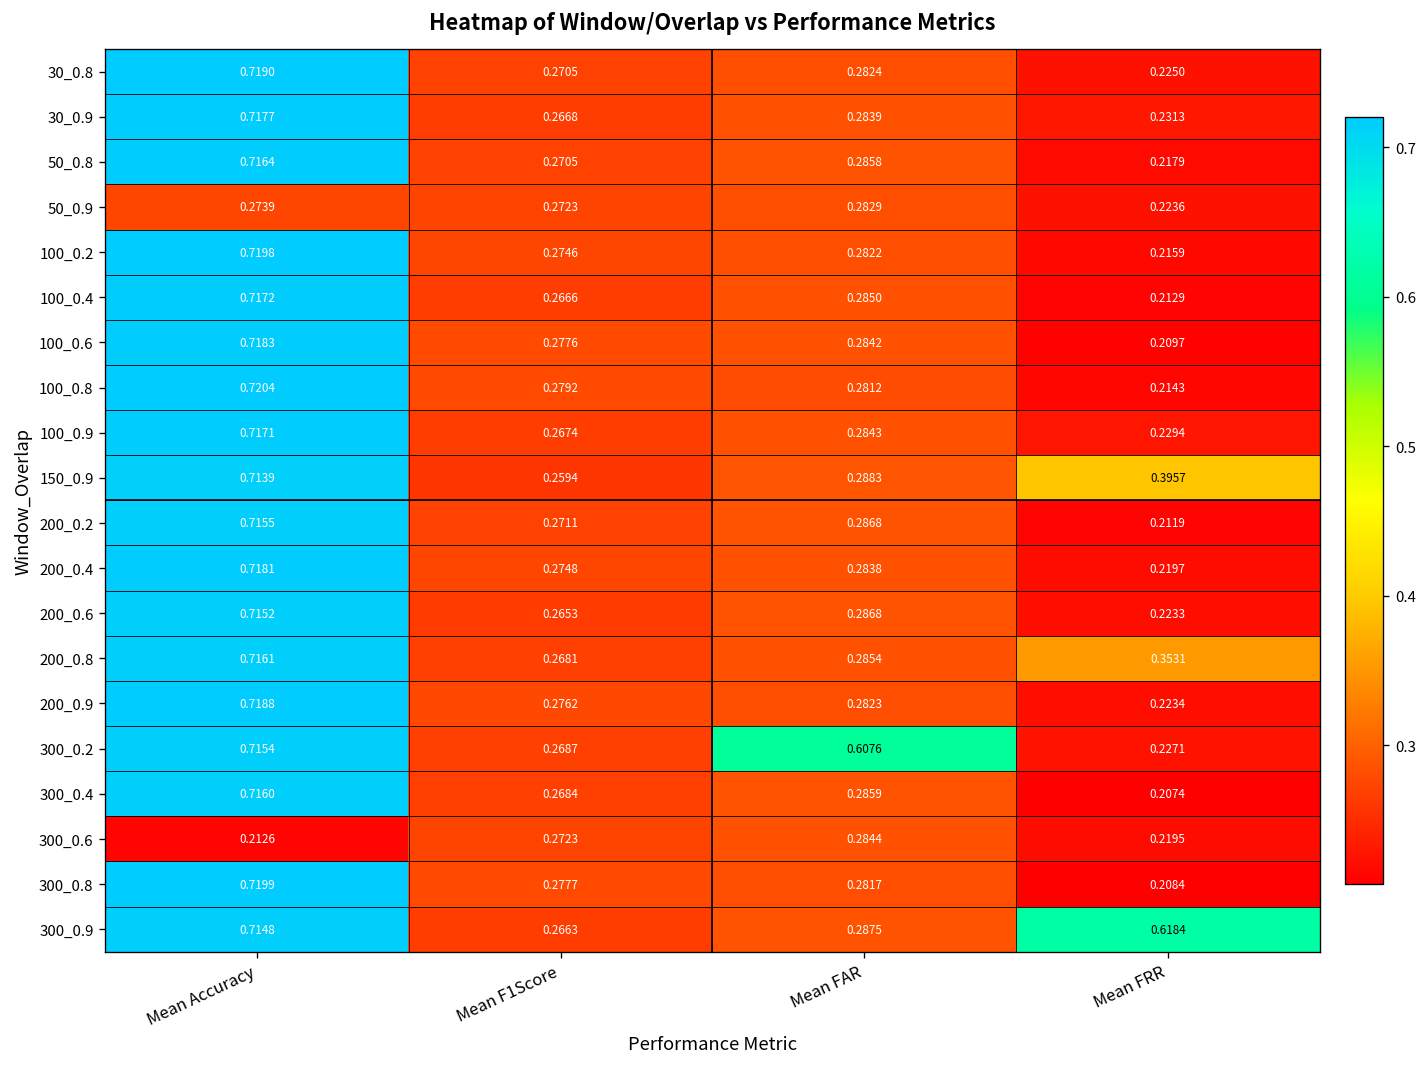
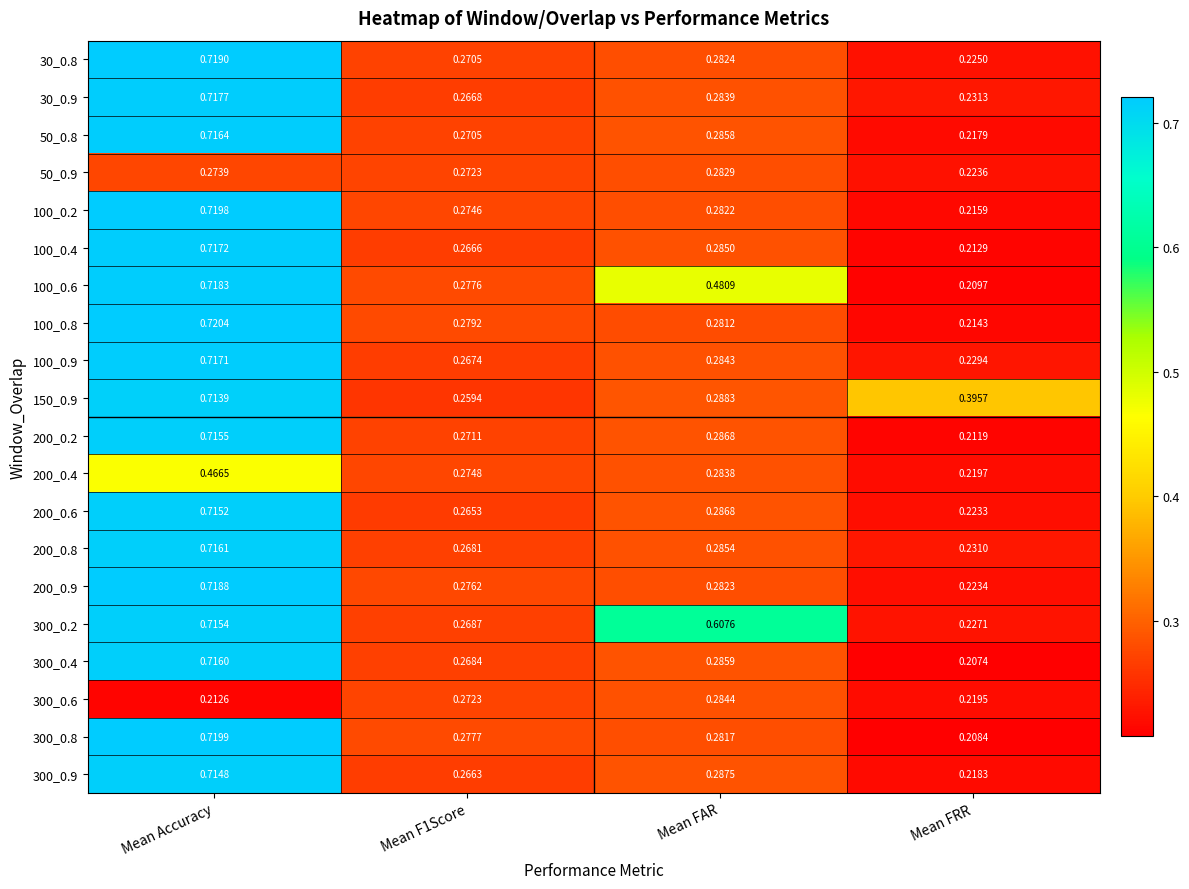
  {
    "30_0.8": {
      "Mean Accuracy": 0.7190,
      "Mean F1Score": 0.2705,
      "Mean FAR": 0.2824,
      "Mean FRR": 0.2250
    },
    "30_0.9": {
      "Mean Accuracy": 0.7177,
      "Mean F1Score": 0.2668,
      "Mean FAR": 0.2839,
      "Mean FRR": 0.2313
    },
    "50_0.8": {
      "Mean Accuracy": 0.7164,
      "Mean F1Score": 0.2705,
      "Mean FAR": 0.2858,
      "Mean FRR": 0.2179
    },
    "50_0.9": {
      "Mean Accuracy": 0.2739,
      "Mean F1Score": 0.2723,
      "Mean FAR": 0.2829,
      "Mean FRR": 0.2236
    },
    "100_0.2": {
      "Mean Accuracy": 0.7198,
      "Mean F1Score": 0.2746,
      "Mean FAR": 0.2822,
      "Mean FRR": 0.2159
    },
    "100_0.4": {
      "Mean Accuracy": 0.7172,
      "Mean F1Score": 0.2666,
      "Mean FAR": 0.2850,
      "Mean FRR": 0.2129
    },
    "100_0.6": {
      "Mean Accuracy": 0.7183,
      "Mean F1Score": 0.2776,
-     "Mean FAR": 0.2842,
+     "Mean FAR": 0.4809,
      "Mean FRR": 0.2097
    },
    "100_0.8": {
      "Mean Accuracy": 0.7204,
      "Mean F1Score": 0.2792,
      "Mean FAR": 0.2812,
      "Mean FRR": 0.2143
    },
    "100_0.9": {
      "Mean Accuracy": 0.7171,
      "Mean F1Score": 0.2674,
      "Mean FAR": 0.2843,
      "Mean FRR": 0.2294
    },
    "150_0.9": {
      "Mean Accuracy": 0.7139,
      "Mean F1Score": 0.2594,
      "Mean FAR": 0.2883,
      "Mean FRR": 0.3957
    },
    "200_0.2": {
      "Mean Accuracy": 0.7155,
      "Mean F1Score": 0.2711,
      "Mean FAR": 0.2868,
      "Mean FRR": 0.2119
    },
    "200_0.4": {
-     "Mean Accuracy": 0.7181,
+     "Mean Accuracy": 0.4665,
      "Mean F1Score": 0.2748,
      "Mean FAR": 0.2838,
      "Mean FRR": 0.2197
    },
    "200_0.6": {
      "Mean Accuracy": 0.7152,
      "Mean F1Score": 0.2653,
      "Mean FAR": 0.2868,
      "Mean FRR": 0.2233
    },
    "200_0.8": {
      "Mean Accuracy": 0.7161,
      "Mean F1Score": 0.2681,
      "Mean FAR": 0.2854,
-     "Mean FRR": 0.3531
+     "Mean FRR": 0.2310
    },
    "200_0.9": {
      "Mean Accuracy": 0.7188,
      "Mean F1Score": 0.2762,
      "Mean FAR": 0.2823,
      "Mean FRR": 0.2234
    },
    "300_0.2": {
      "Mean Accuracy": 0.7154,
      "Mean F1Score": 0.2687,
      "Mean FAR": 0.6076,
      "Mean FRR": 0.2271
    },
    "300_0.4": {
      "Mean Accuracy": 0.7160,
      "Mean F1Score": 0.2684,
      "Mean FAR": 0.2859,
      "Mean FRR": 0.2074
    },
    "300_0.6": {
      "Mean Accuracy": 0.2126,
      "Mean F1Score": 0.2723,
      "Mean FAR": 0.2844,
      "Mean FRR": 0.2195
    },
    "300_0.8": {
      "Mean Accuracy": 0.7199,
      "Mean F1Score": 0.2777,
      "Mean FAR": 0.2817,
      "Mean FRR": 0.2084
    },
    "300_0.9": {
      "Mean Accuracy": 0.7148,
      "Mean F1Score": 0.2663,
      "Mean FAR": 0.2875,
-     "Mean FRR": 0.6184
+     "Mean FRR": 0.2183
    }
  }
